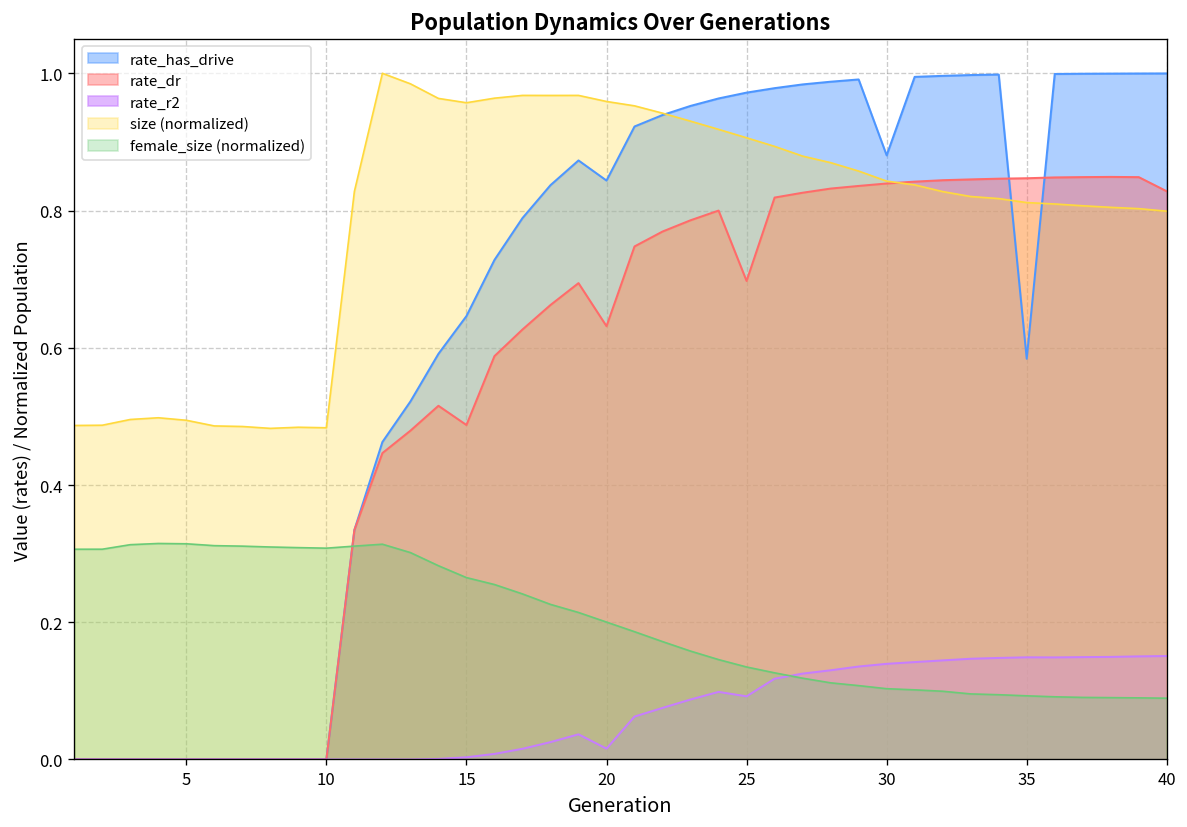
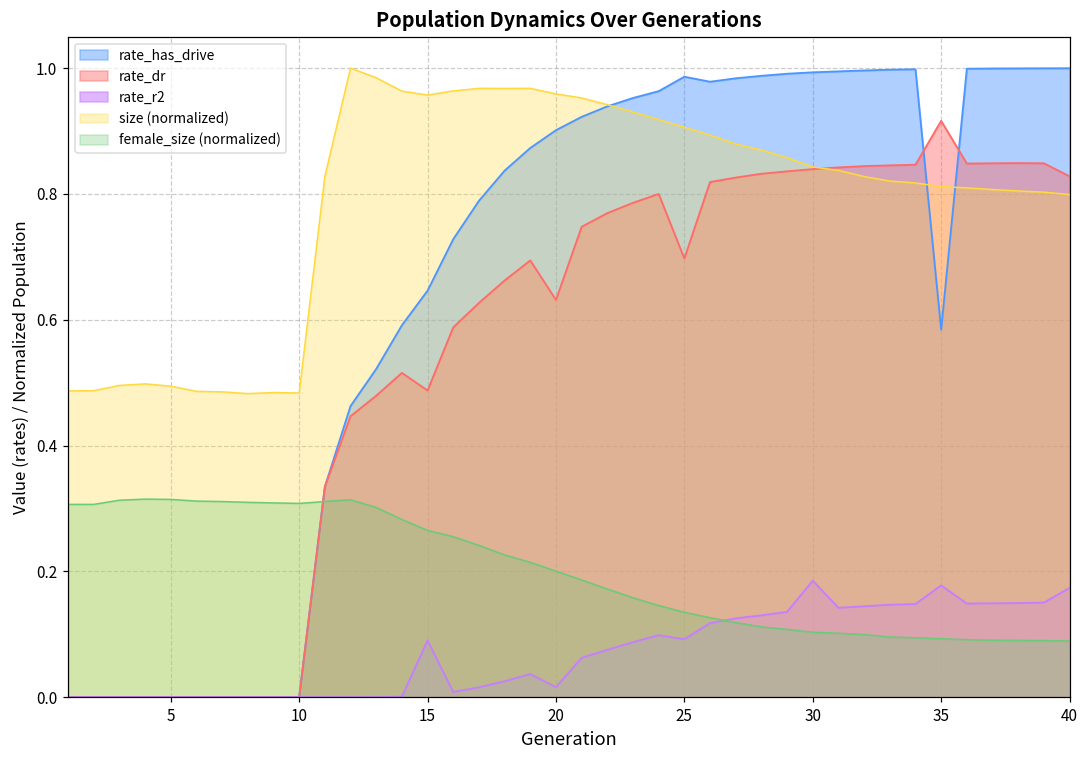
  {
    "rate_has_drive": {
      "15": 0.65,
-     "20": 0.84,
-     "25": 0.97,
-     "30": 0.88,
+     "20": 0.90,
+     "25": 0.99,
+     "30": 0.99,
      "35": 0.58,
      "40": 1.00
    },
    "rate_dr": {
      "15": 0.49,
      "20": 0.63,
      "25": 0.70,
-     "35": 0.85,
+     "35": 0.92,
      "40": 0.83
    },
    "rate_r2": {
-     "15": 0.00,
+     "15": 0.09,
      "20": 0.02,
      "25": 0.09,
-     "30": 0.14,
-     "35": 0.15,
-     "40": 0.15
+     "30": 0.19,
+     "35": 0.18,
+     "40": 0.17
    },
    "size (normalized)": {
      "5": 0.49,
      "10": 0.48,
      "15": 0.96,
      "20": 0.96,
      "25": 0.91,
      "35": 0.81,
      "40": 0.80
    },
    "female_size (normalized)": {
      "5": 0.31,
      "10": 0.31,
      "15": 0.27,
      "20": 0.20,
      "25": 0.13,
      "30": 0.10,
      "35": 0.09,
      "40": 0.09
    }
  }
